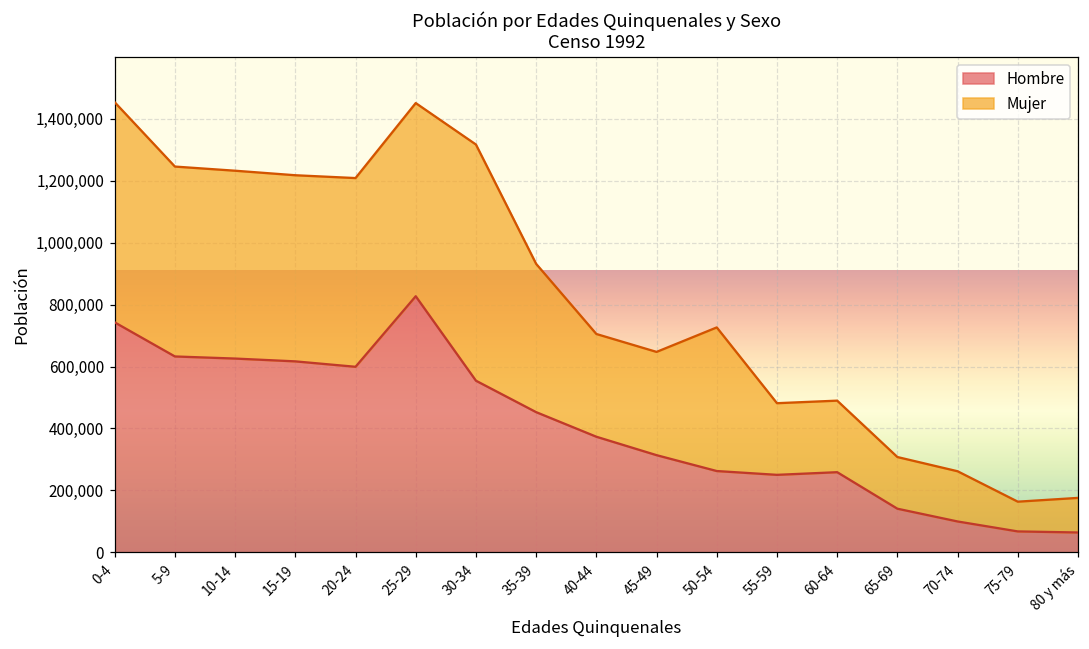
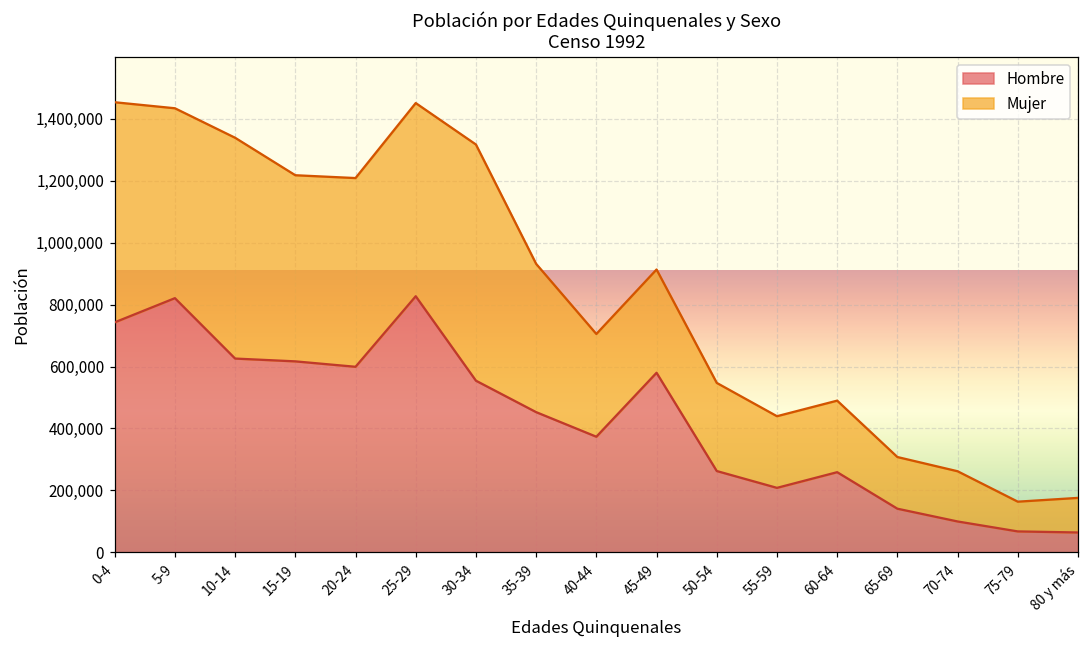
  {
    "Hombre": {
      "0-4": "740,000",
-     "5-9": "630,000",
+     "5-9": "820,000",
      "10-14": "630,000",
      "15-19": "620,000",
      "20-24": "600,000",
      "25-29": "830,000",
      "30-34": "550,000",
      "35-39": "450,000",
      "40-44": "370,000",
-     "45-49": "310,000",
+     "45-49": "580,000",
      "50-54": "260,000",
-     "55-59": "250,000",
+     "55-59": "210,000",
      "60-64": "260,000",
      "65-69": "140,000",
      "70-74": "100,000",
      "75-79": "70,000",
      "80 y más": "60,000"
    },
    "Mujer": {
      "0-4": "710,000",
      "5-9": "610,000",
-     "10-14": "610,000",
+     "10-14": "710,000",
      "15-19": "600,000",
      "20-24": "610,000",
      "25-29": "620,000",
      "30-34": "760,000",
      "35-39": "480,000",
      "40-44": "330,000",
      "45-49": "330,000",
-     "50-54": "460,000",
+     "50-54": "280,000",
      "55-59": "230,000",
      "60-64": "230,000",
      "65-69": "170,000",
      "70-74": "160,000",
      "75-79": "100,000",
      "80 y más": "110,000"
    }
  }
